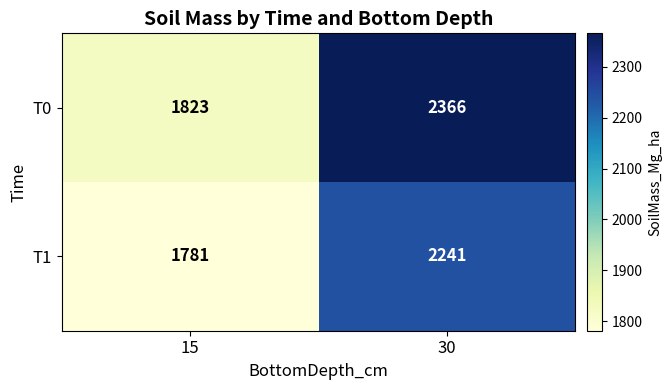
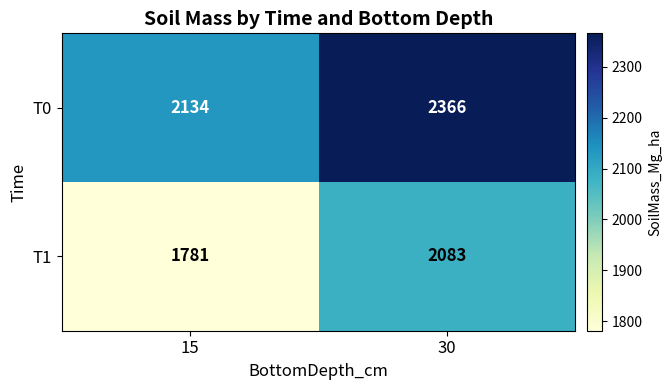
  {
    "T0": {
-     "15": 1823,
+     "15": 2134,
      "30": 2366
    },
    "T1": {
      "15": 1781,
-     "30": 2241
+     "30": 2083
    }
  }
